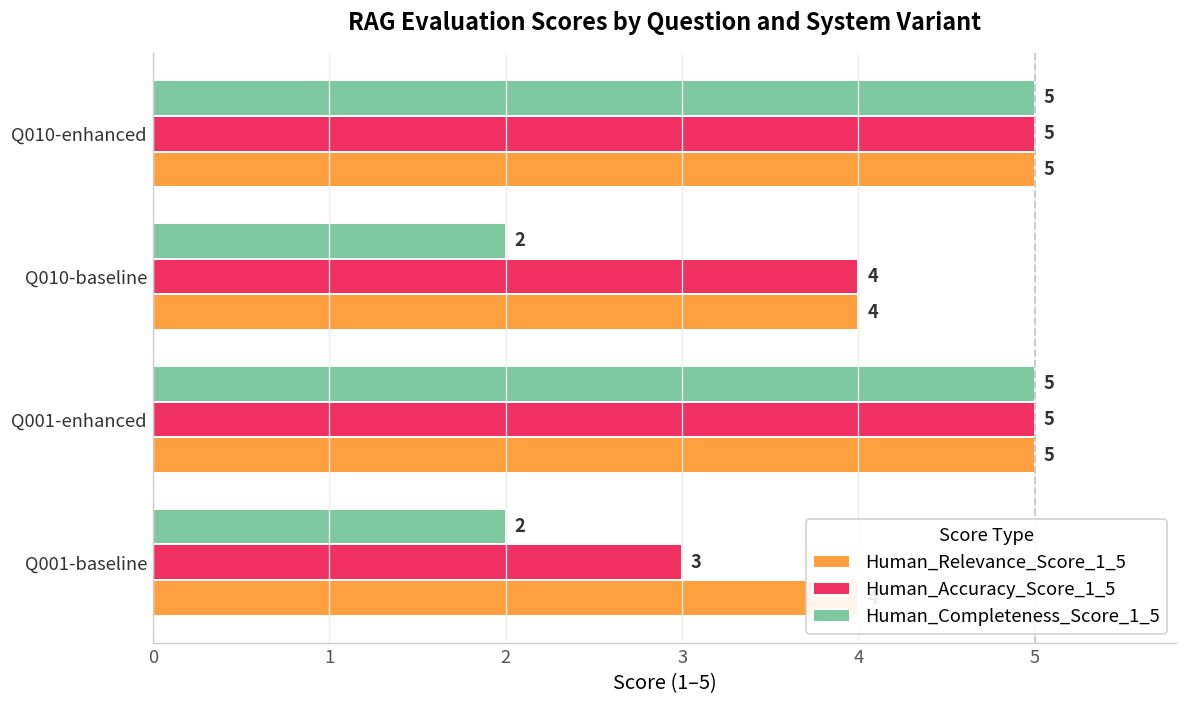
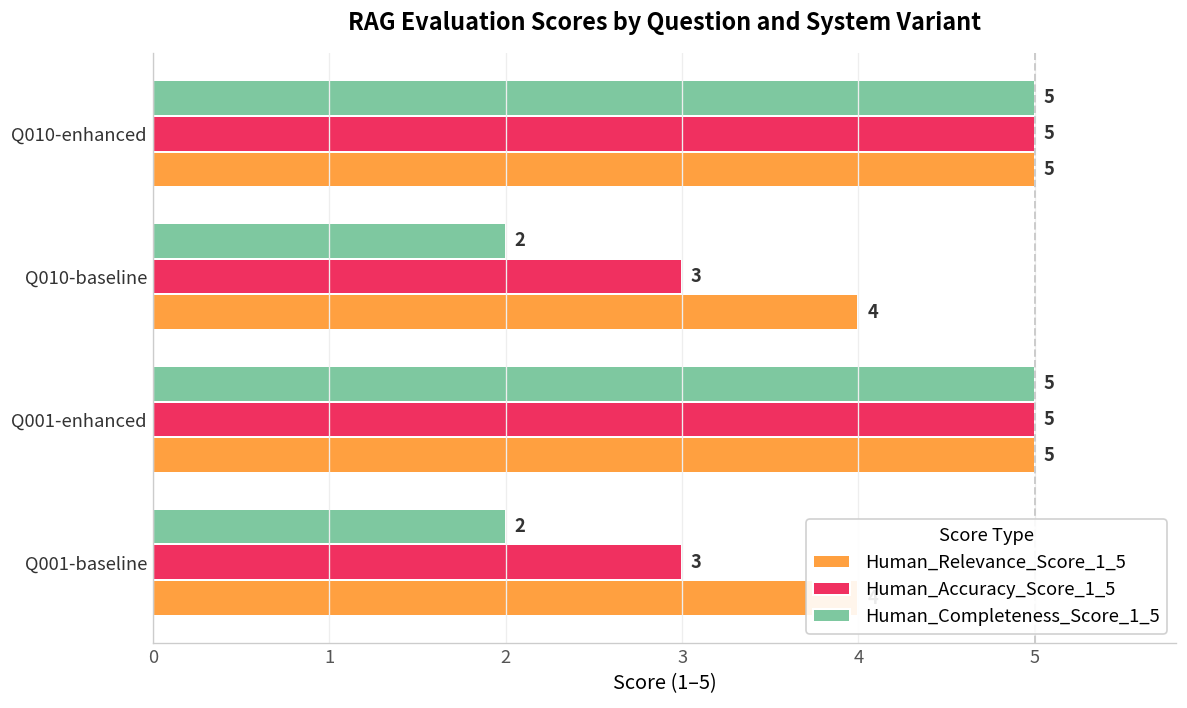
  {
    "Human_Relevance_Score_1_5": {
      "Q010-enhanced": 5,
      "Q010-baseline": 4,
      "Q001-enhanced": 5
    },
    "Human_Accuracy_Score_1_5": {
      "Q010-enhanced": 5,
-     "Q010-baseline": 4,
+     "Q010-baseline": 3,
      "Q001-enhanced": 5,
      "Q001-baseline": 3
    },
    "Human_Completeness_Score_1_5": {
      "Q010-enhanced": 5,
      "Q010-baseline": 2,
      "Q001-enhanced": 5,
      "Q001-baseline": 2
    }
  }
